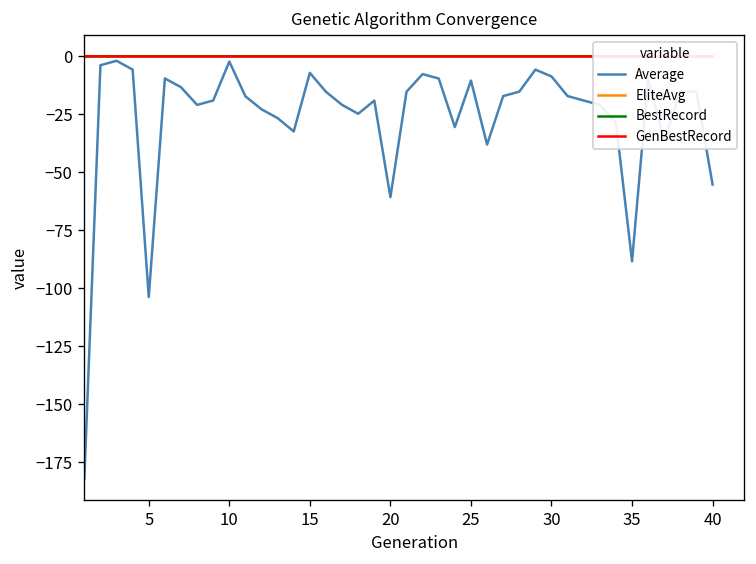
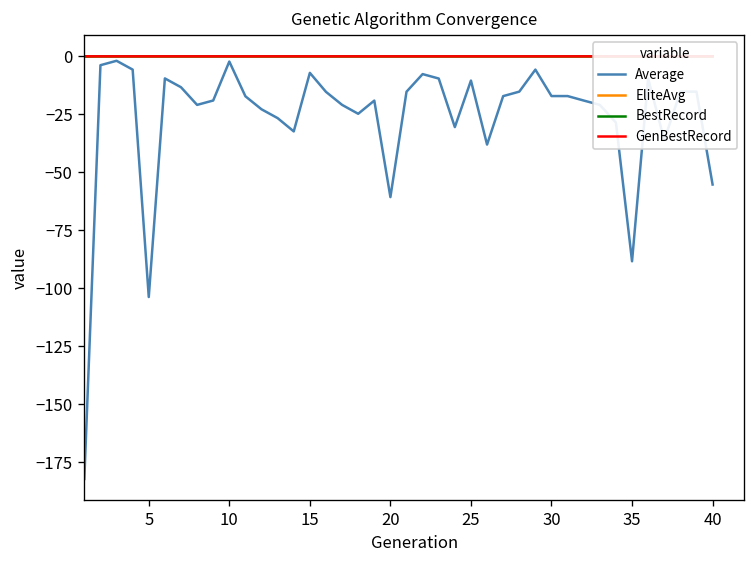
  {
    "Average": {
      "5": -104,
      "10": -2,
      "15": -7,
      "20": -61,
      "25": -10,
-     "30": -9,
+     "30": -17,
      "35": -88,
      "40": -55
    },
    "GenBestRecord": {
      "5": 0,
      "10": 0,
      "15": 0,
      "20": 0,
      "25": 0,
      "30": 0
    }
  }
